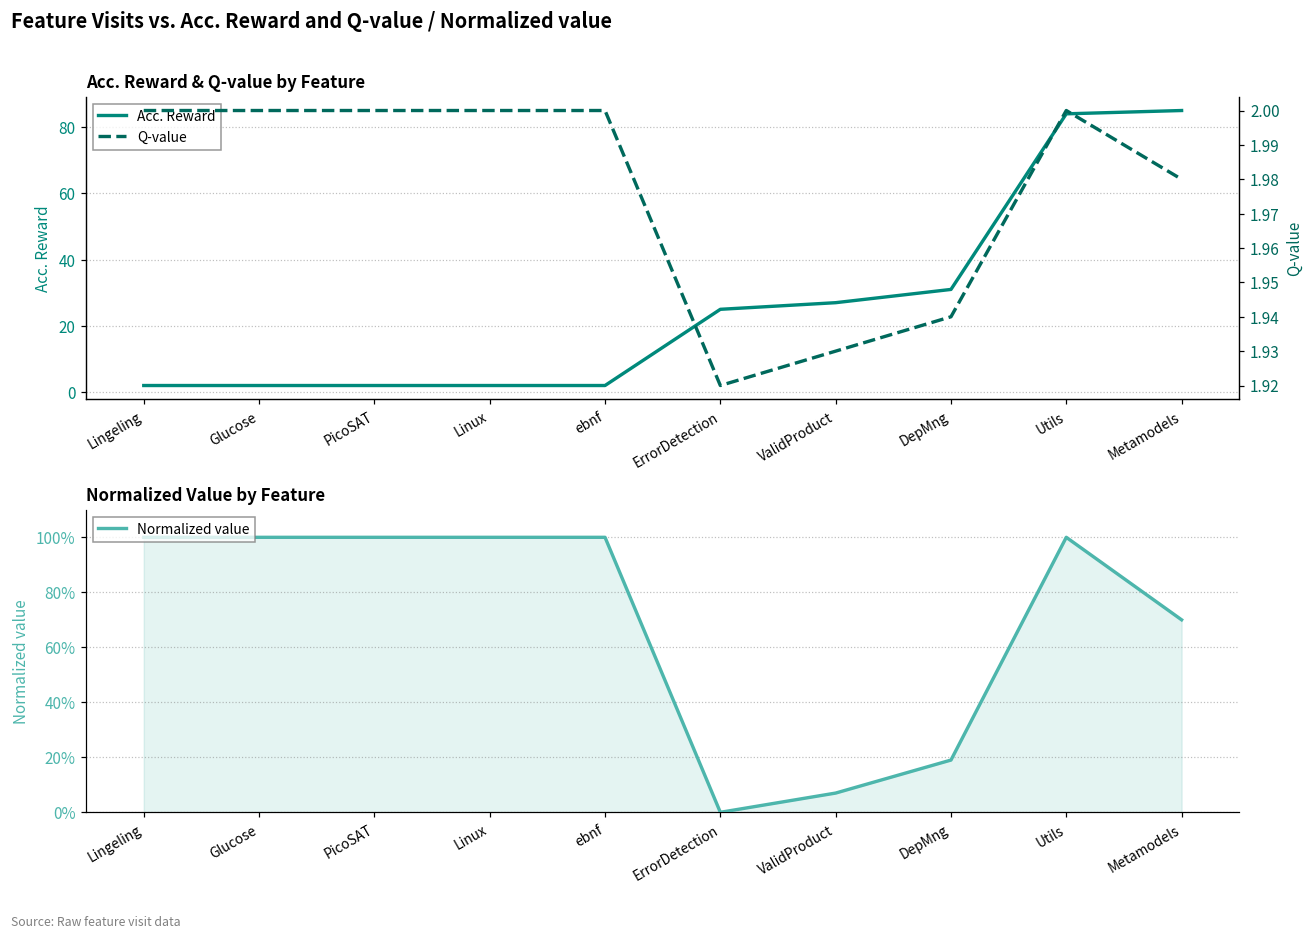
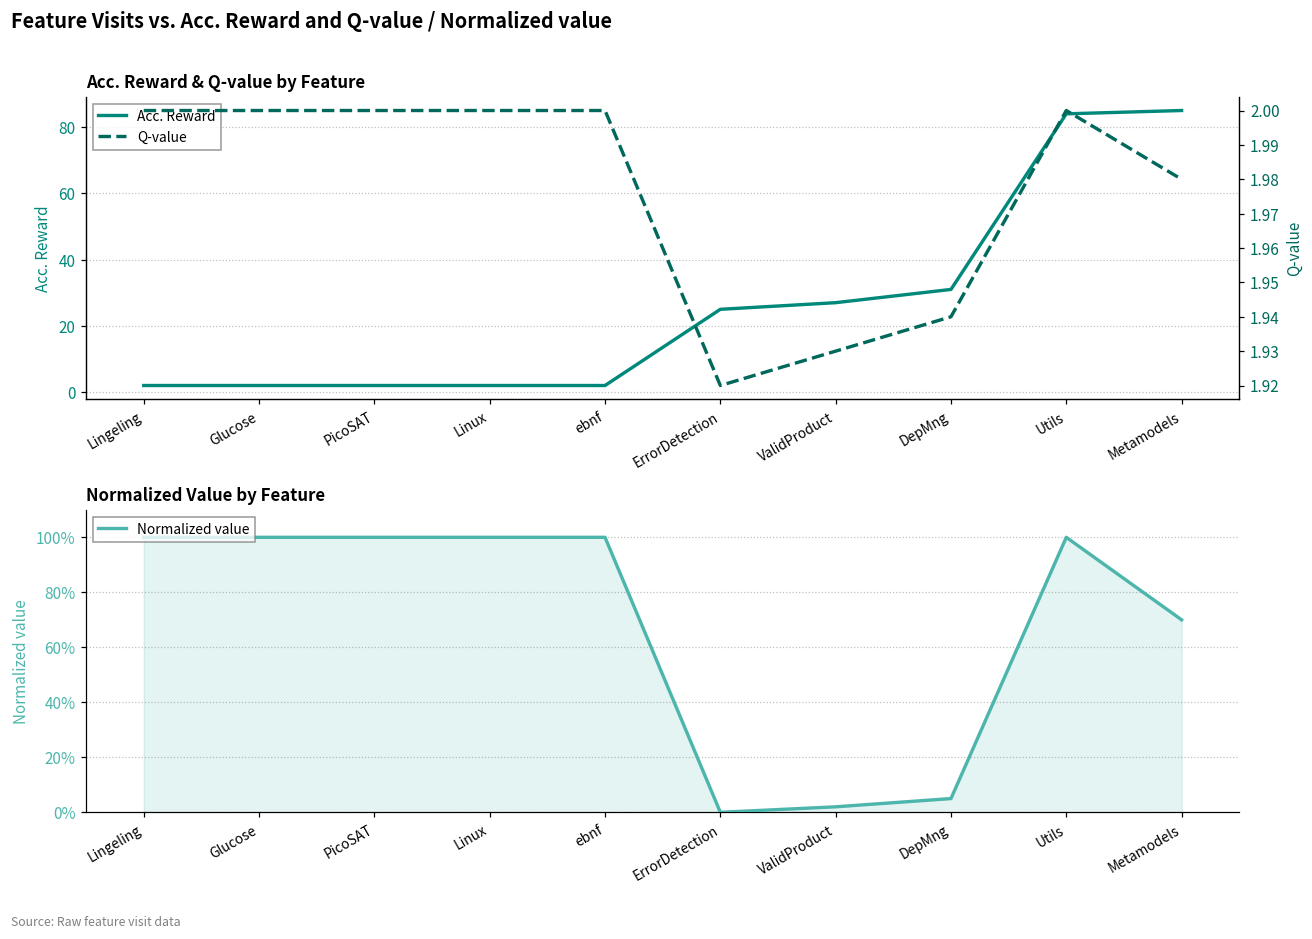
  {
    "Normalized Value by Feature": {
      "Glucose": "100%",
      "PicoSAT": "100%",
      "Linux": "100%",
      "ebnf": "100%",
      "ErrorDetection": "0%",
-     "ValidProduct": "7%",
-     "DepMng": "19%",
+     "ValidProduct": "2%",
+     "DepMng": "5%",
      "Utils": "100%",
      "Metamodels": "70%"
    }
  }
